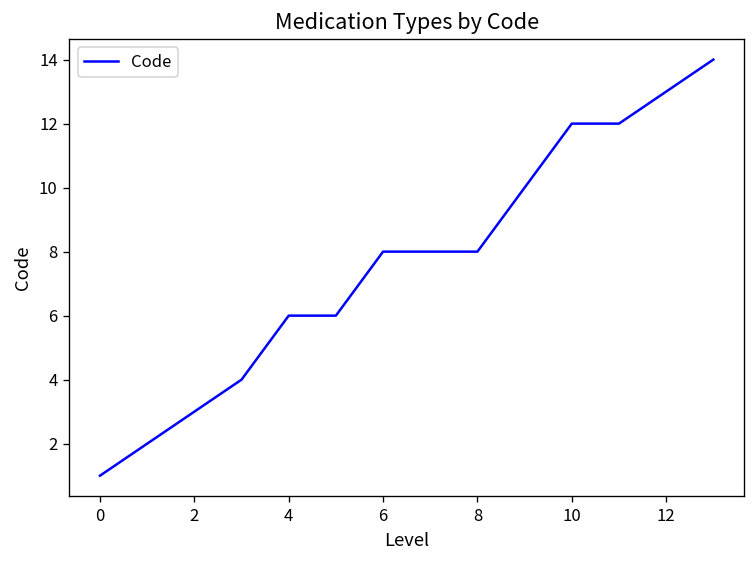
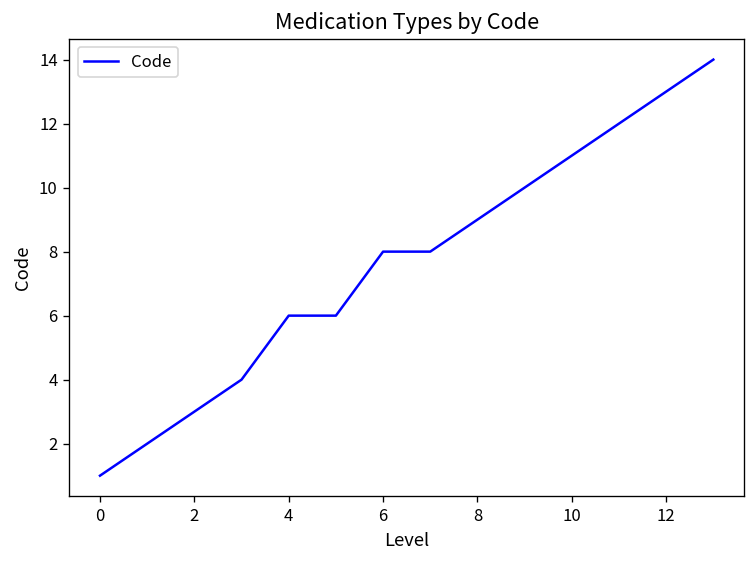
  {
    "0": 1,
    "2": 3,
    "4": 6,
    "6": 8,
-   "8": 8,
-   "10": 12,
+   "8": 9,
+   "10": 11,
    "12": 13
  }
